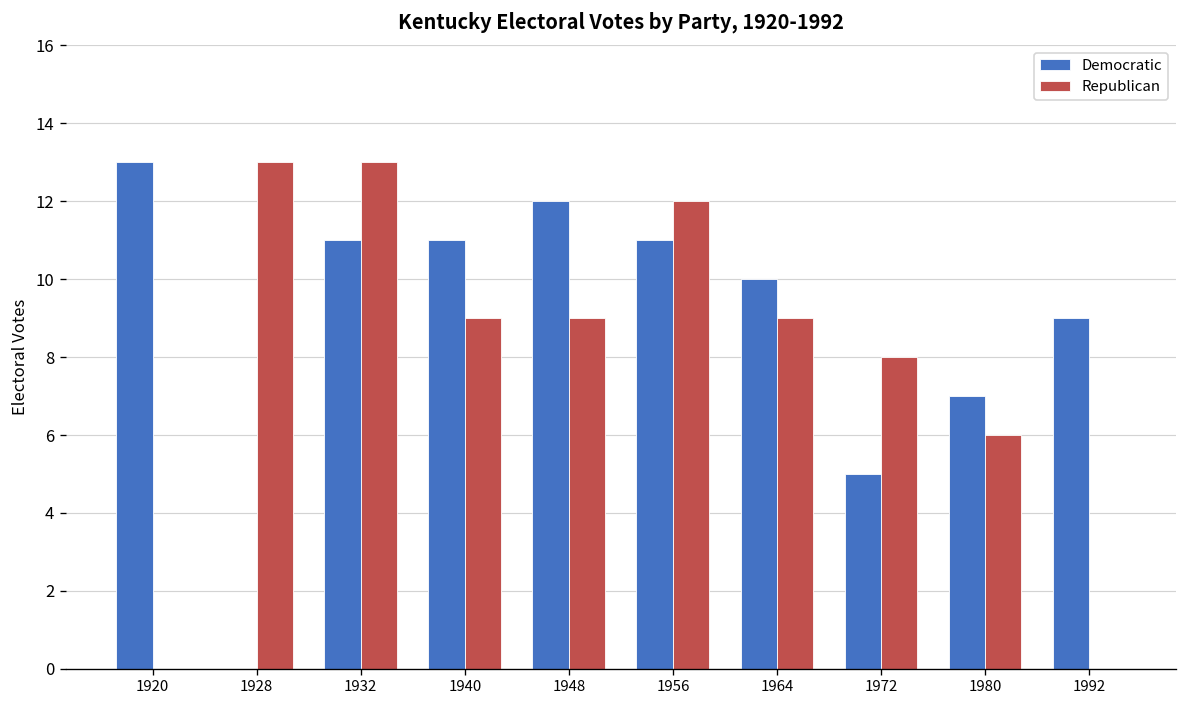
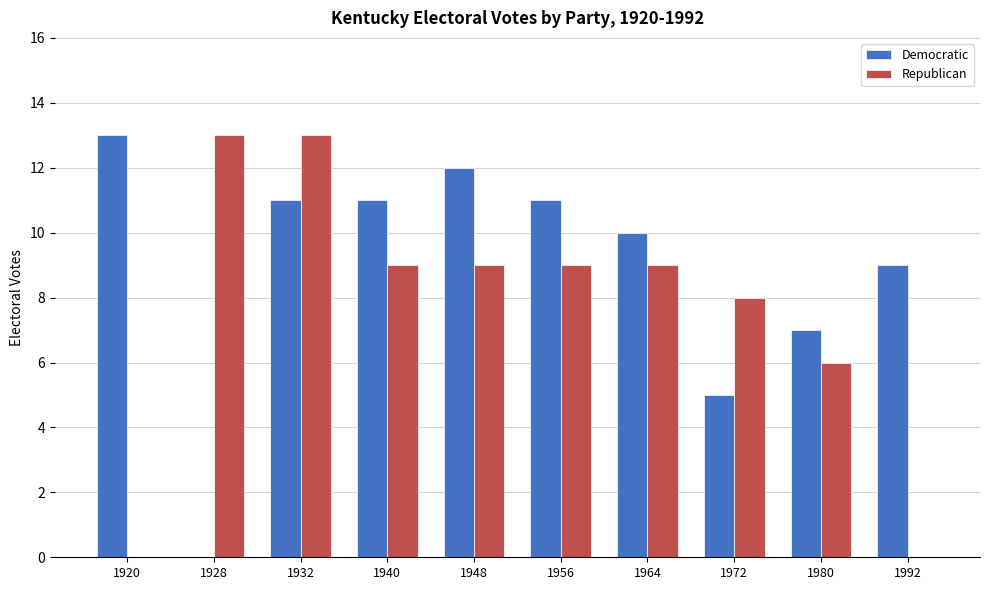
  {
    "Democratic": {
      "1920": 13,
      "1928": 0,
      "1932": 11,
      "1940": 11,
      "1948": 12,
      "1956": 11,
      "1964": 10,
      "1972": 5,
      "1980": 7,
      "1992": 9
    },
    "Republican": {
      "1920": 0,
      "1928": 13,
      "1932": 13,
      "1940": 9,
      "1948": 9,
-     "1956": 12,
+     "1956": 9,
      "1964": 9,
      "1972": 8,
      "1980": 6,
      "1992": 0
    }
  }
